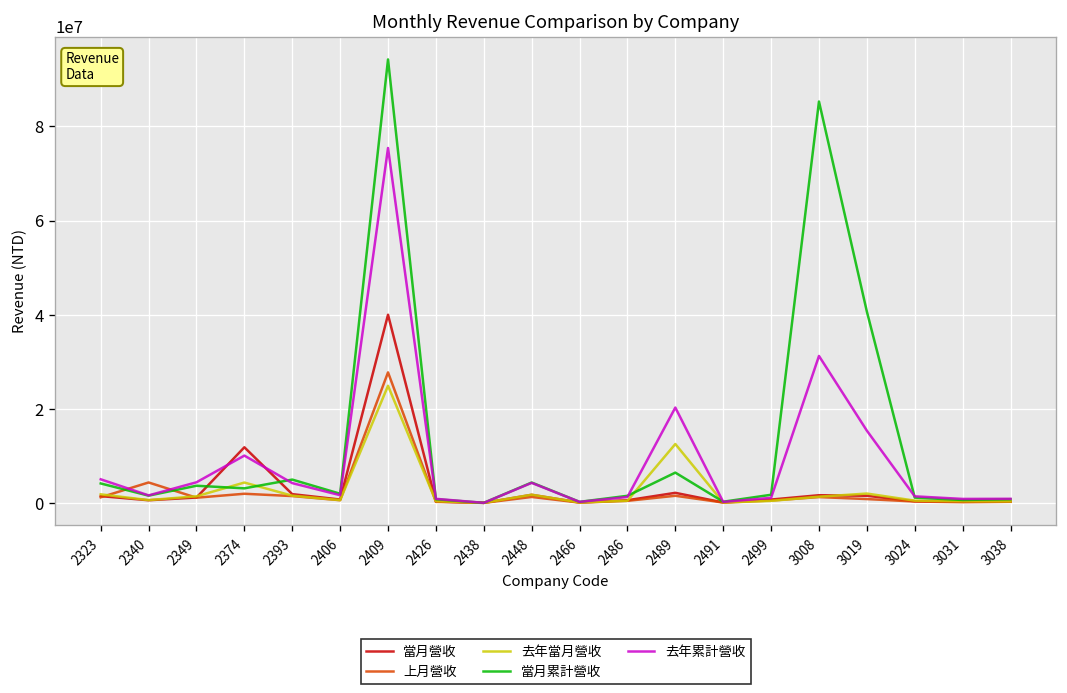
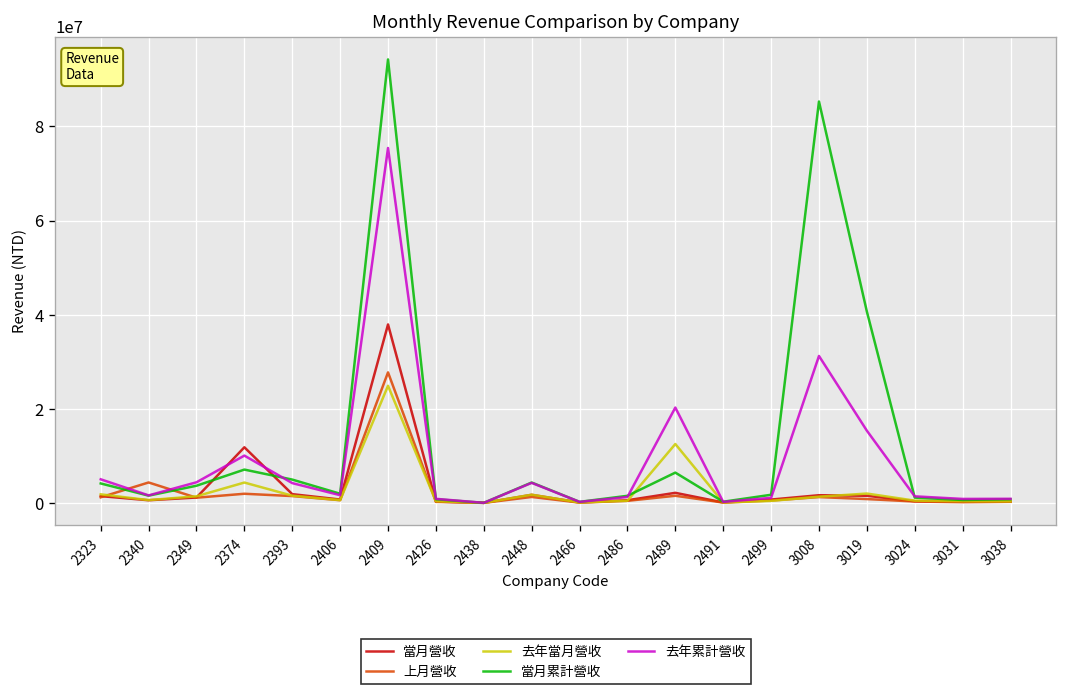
  {
    "當月營收": {
      "2374": 12000000,
-     "2409": 40000000
+     "2409": 38000000
    },
    "上月營收": {
      "2340": 4000000,
      "2374": 2000000,
      "2409": 28000000,
      "3019": 1000000
    },
    "去年當月營收": {
      "2374": 4000000,
      "2409": 25000000,
      "2489": 13000000
    },
    "當月累計營收": {
      "2323": 4000000,
      "2349": 4000000,
-     "2374": 3000000,
+     "2374": 7000000,
      "2393": 5000000,
      "2409": 94000000,
      "2489": 6000000,
      "2499": 2000000,
      "3008": 85000000,
      "3019": 41000000
    },
    "去年累計營收": {
      "2323": 5000000,
      "2349": 4000000,
      "2374": 10000000,
      "2393": 4000000,
      "2409": 75000000,
      "2489": 20000000,
      "3008": 31000000,
      "3019": 15000000
    }
  }
